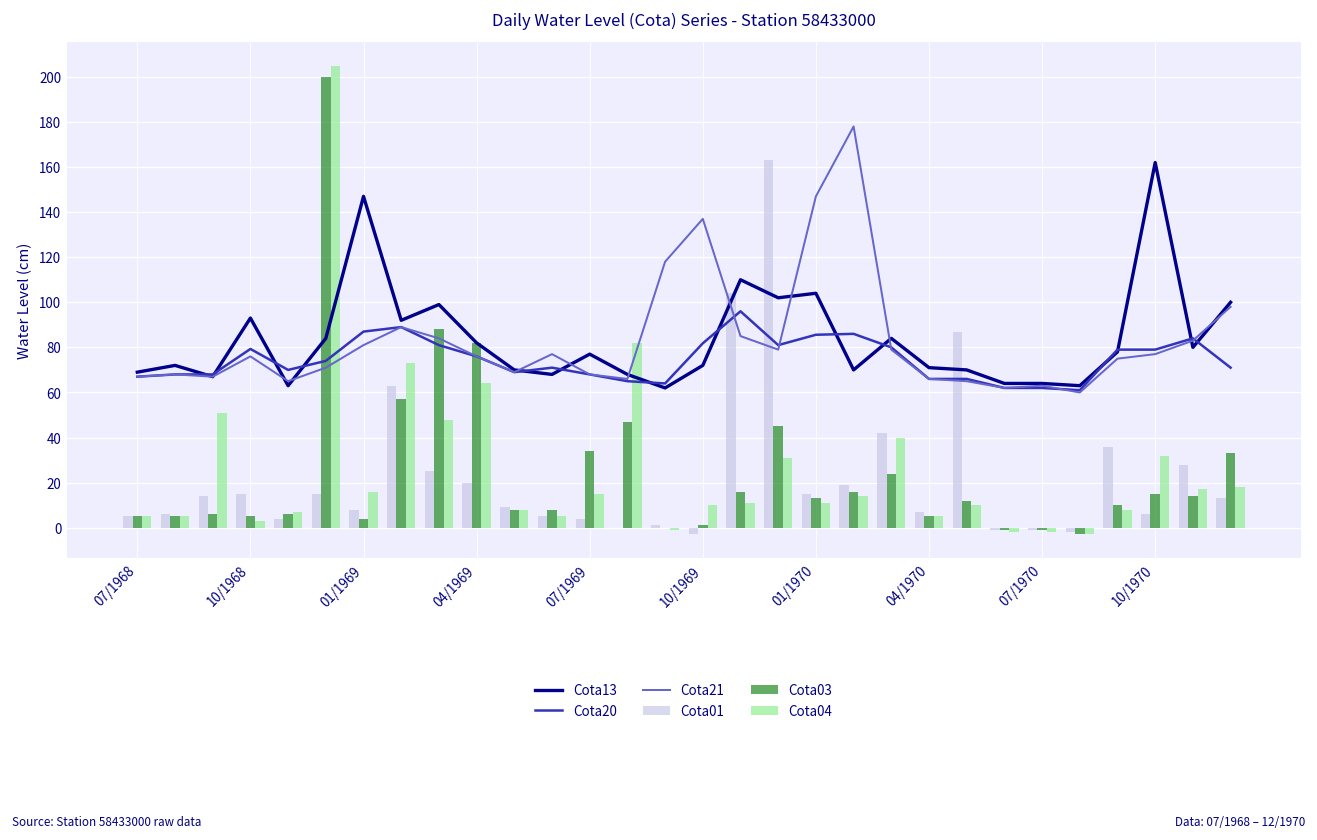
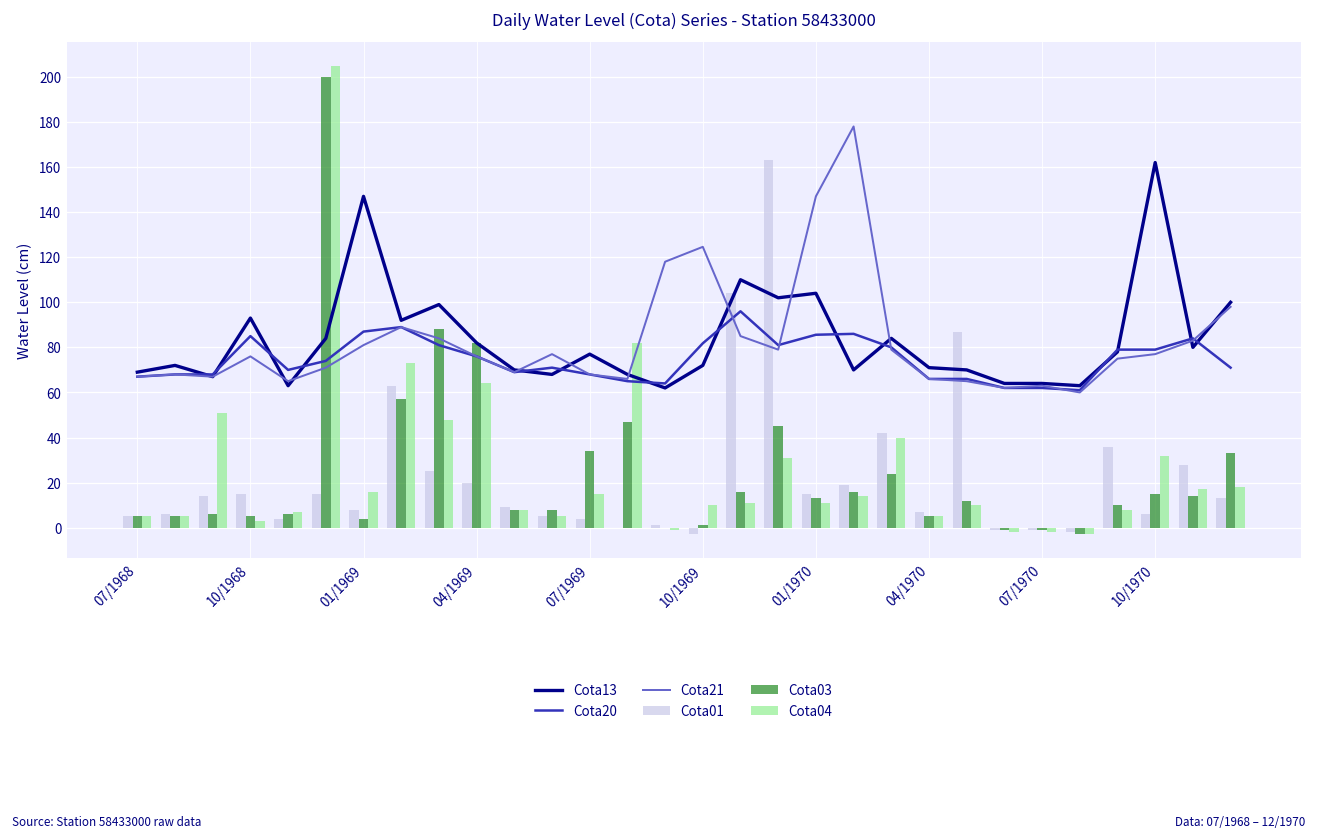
  {
    "Cota13": {
      "07/1968": 69,
      "10/1968": 93,
      "01/1969": 147,
      "04/1969": 82,
      "07/1969": 77,
      "10/1969": 72,
      "01/1970": 104,
      "04/1970": 71,
      "10/1970": 162
    },
    "Cota03": {
      "07/1968": 5,
      "10/1968": 5,
      "01/1969": 4,
      "04/1969": 82,
      "07/1969": 34,
      "01/1970": 13,
      "04/1970": 5,
      "10/1970": 15
    },
    "Cota20": {
-     "10/1968": 79,
+     "10/1968": 85,
      "01/1969": 87,
      "10/1969": 82,
      "01/1970": 86,
      "10/1970": 79
    },
    "Cota21": {
      "10/1968": 76,
      "01/1969": 81,
-     "10/1969": 137,
+     "10/1969": 125,
      "01/1970": 147,
      "10/1970": 77
    }
  }
